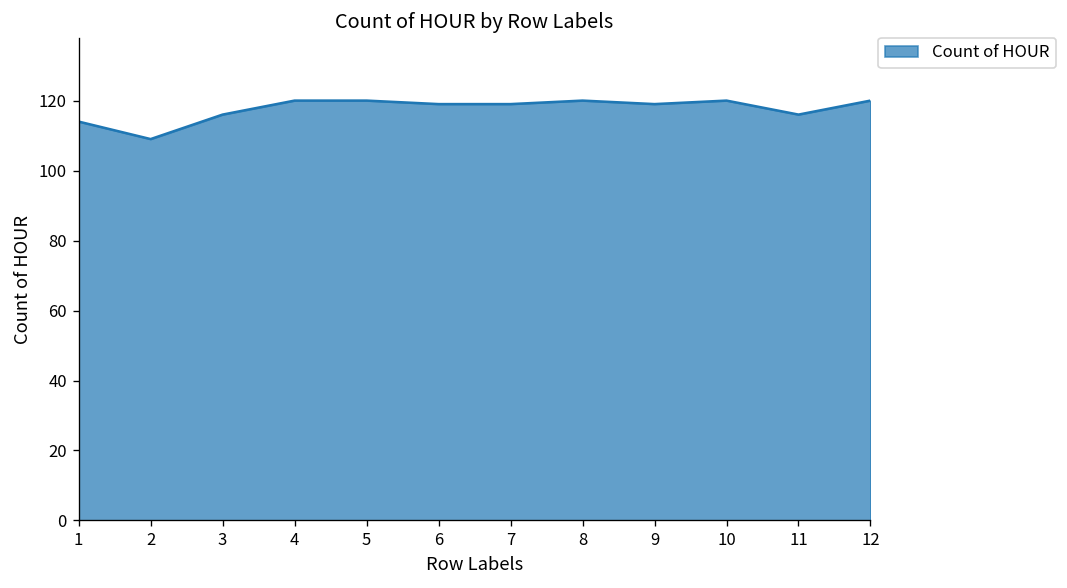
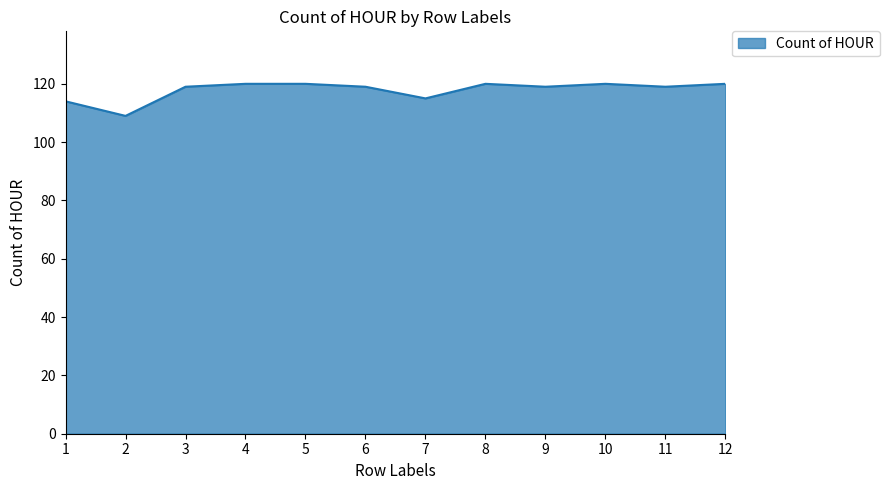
  {
    "1": 114,
    "2": 109,
-   "3": 116,
+   "3": 119,
    "4": 120,
    "5": 120,
    "6": 119,
-   "7": 119,
+   "7": 115,
    "8": 120,
    "9": 119,
    "10": 120,
-   "11": 116,
+   "11": 119,
    "12": 120
  }
